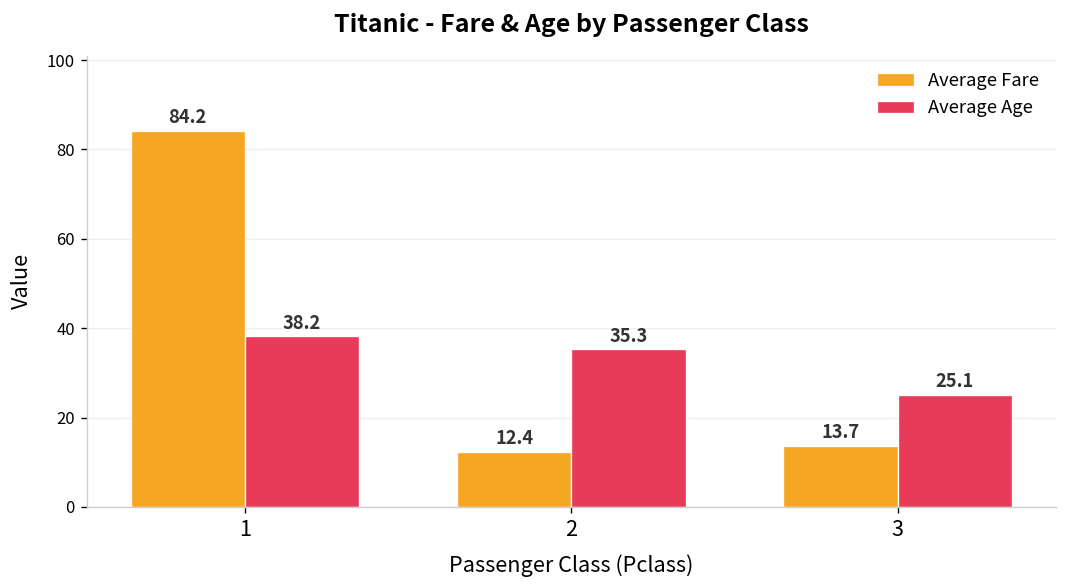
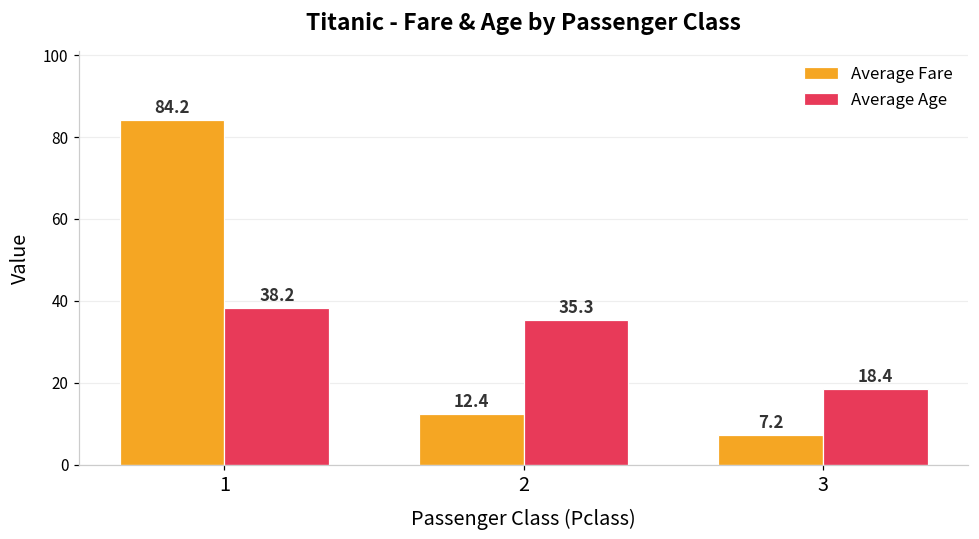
  {
    "Average Fare": {
      "1": 84.2,
      "2": 12.4,
-     "3": 13.7
+     "3": 7.2
    },
    "Average Age": {
      "1": 38.2,
      "2": 35.3,
-     "3": 25.1
+     "3": 18.4
    }
  }
